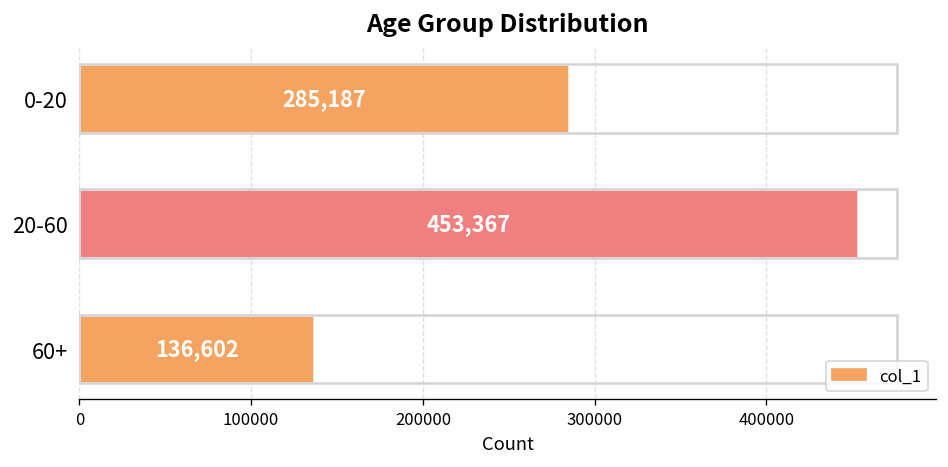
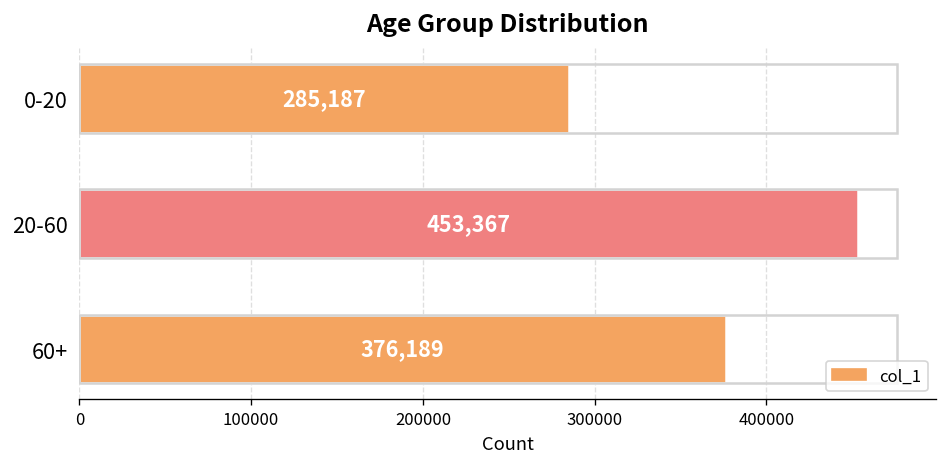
  {
    "0-20": "285,187",
    "20-60": "453,367",
-   "60+": "136,602"
+   "60+": "376,189"
  }
